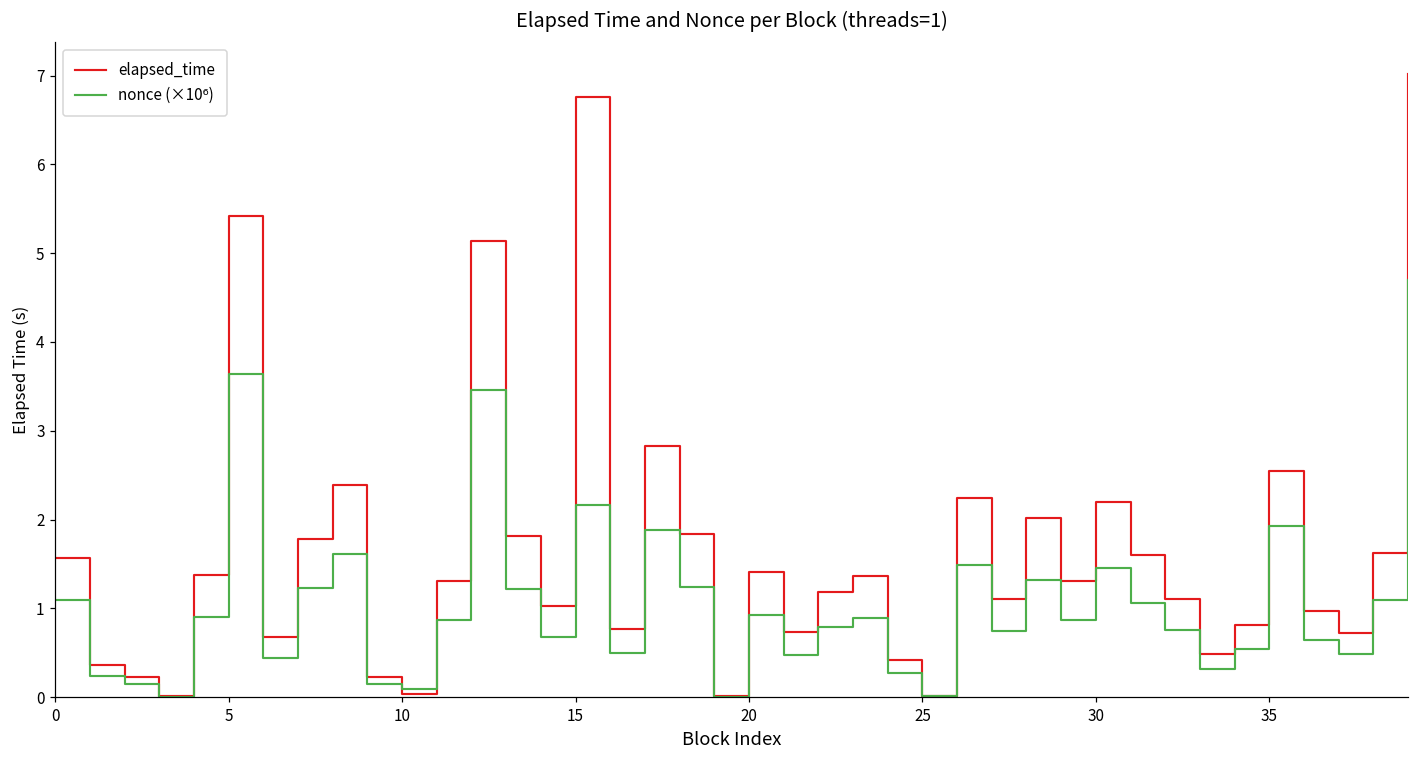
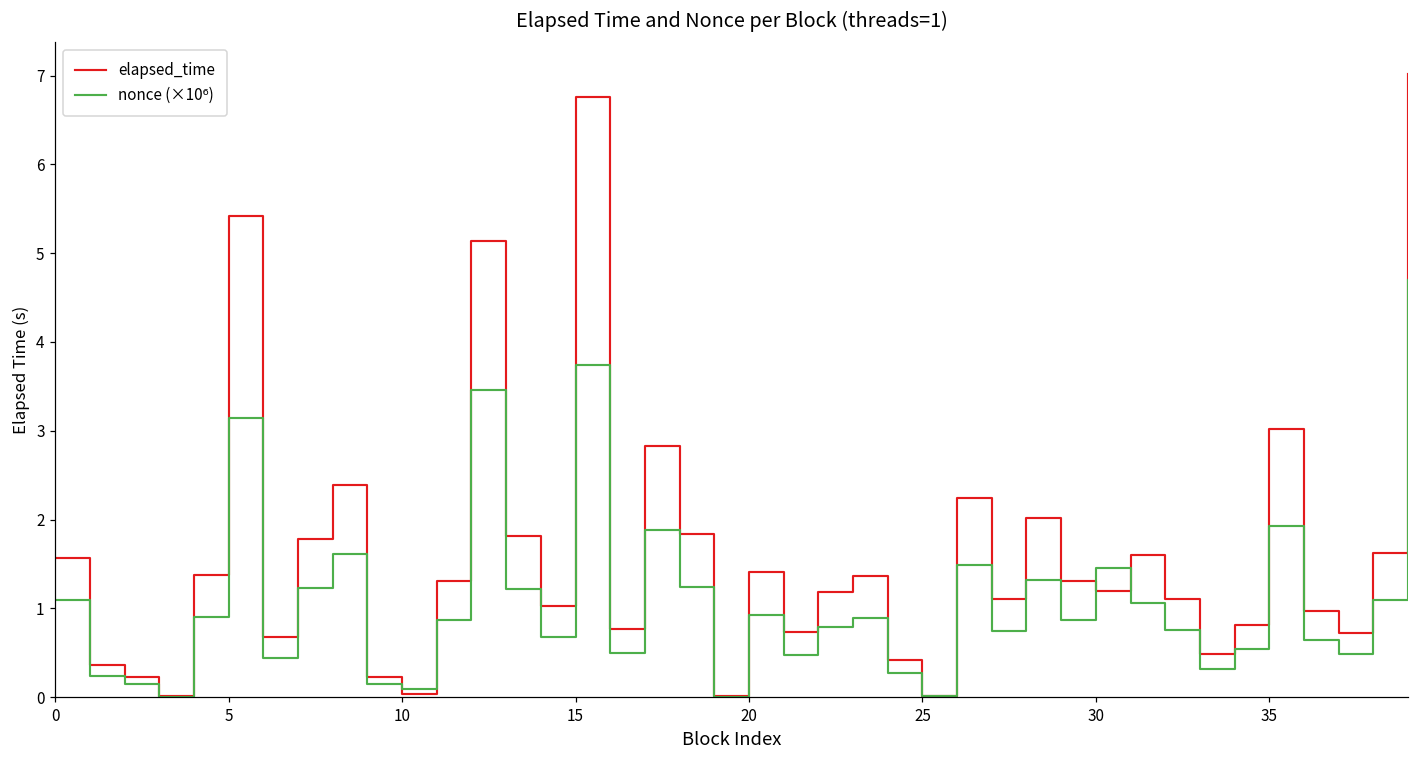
  {
    "elapsed_time": {
      "0": 1.6,
      "5": 5.4,
      "10": 0.0,
      "15": 6.8,
      "20": 1.4,
-     "30": 2.2,
-     "35": 2.5
+     "30": 1.2,
+     "35": 3.0
    },
    "nonce (×10⁶)": {
      "0": 1.1,
-     "5": 3.6,
+     "5": 3.1,
      "10": 0.1,
-     "15": 2.2,
+     "15": 3.7,
      "20": 0.9,
      "30": 1.5,
      "35": 1.9
    }
  }
